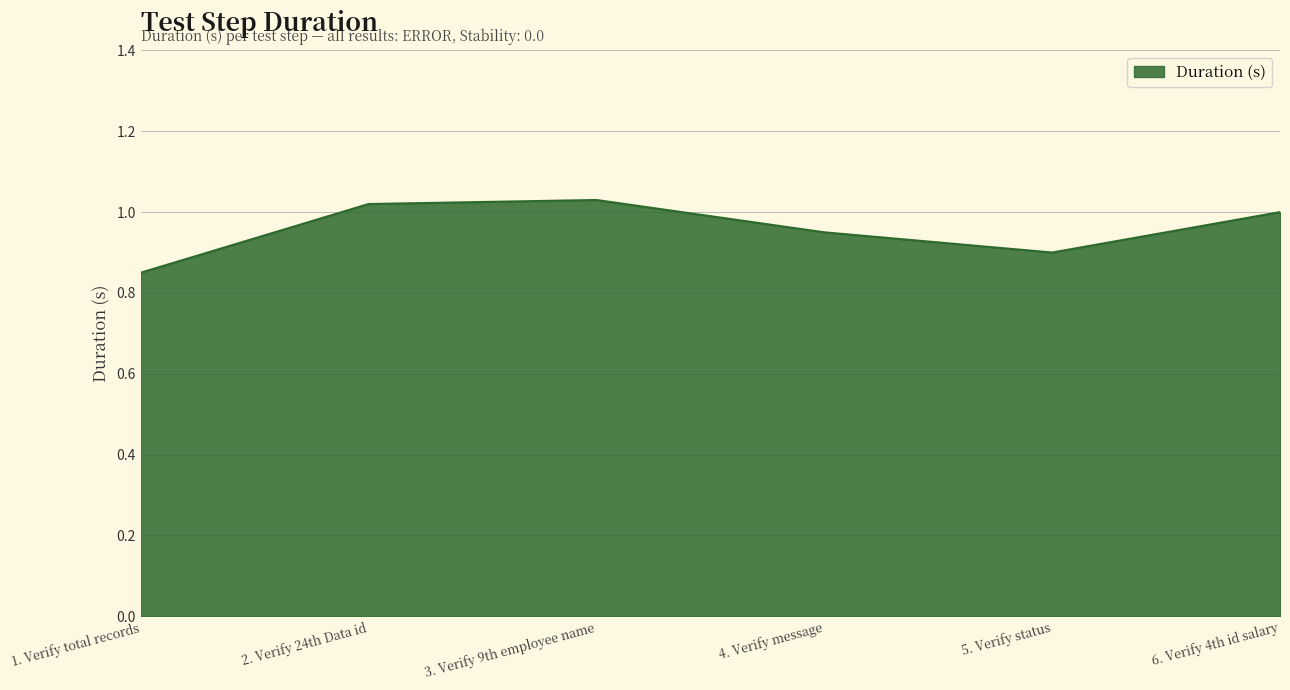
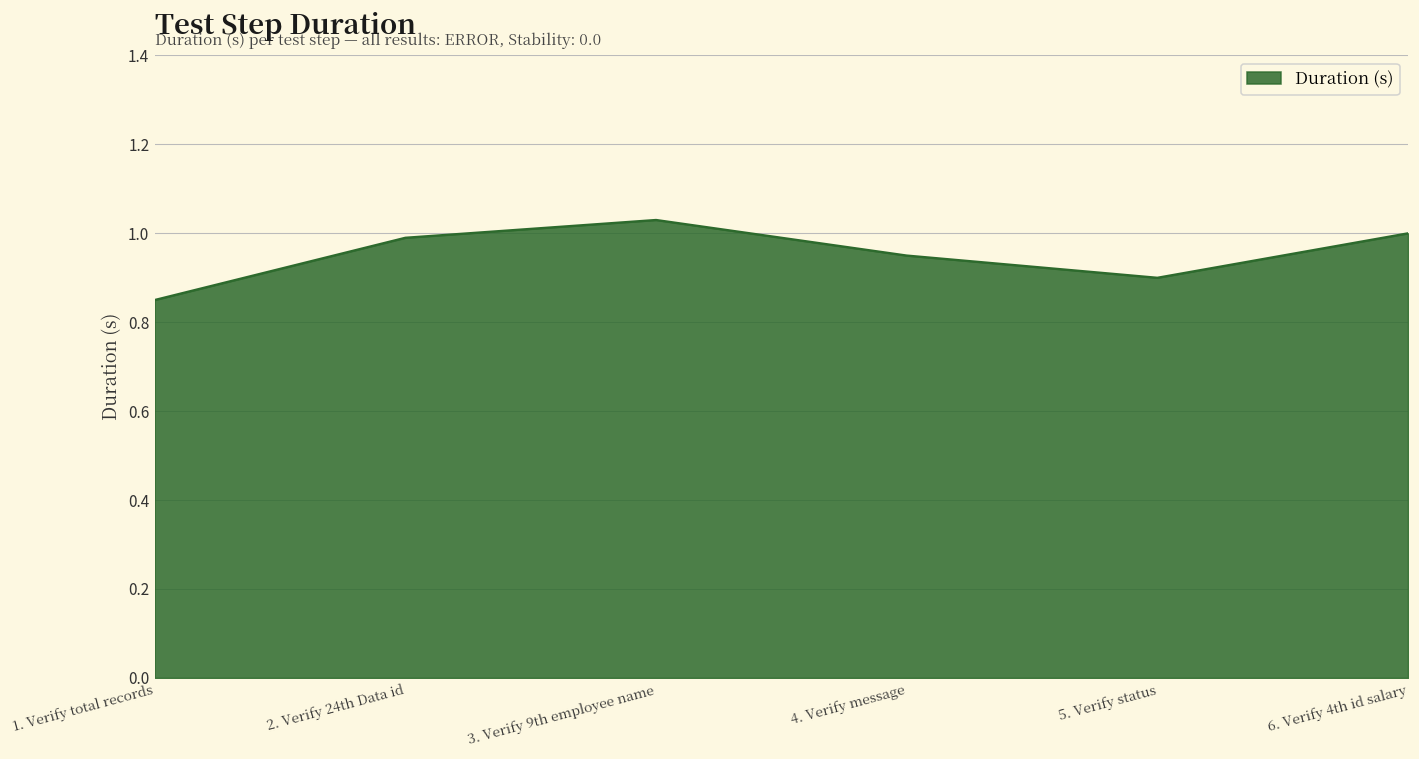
  {
    "1. Verify total records": 0.85,
-   "2. Verify 24th Data id": 1.02,
+   "2. Verify 24th Data id": 0.99,
    "3. Verify 9th employee name": 1.03,
    "4. Verify message": 0.95,
    "5. Verify status": 0.90,
    "6. Verify 4th id salary": 1.00
  }
